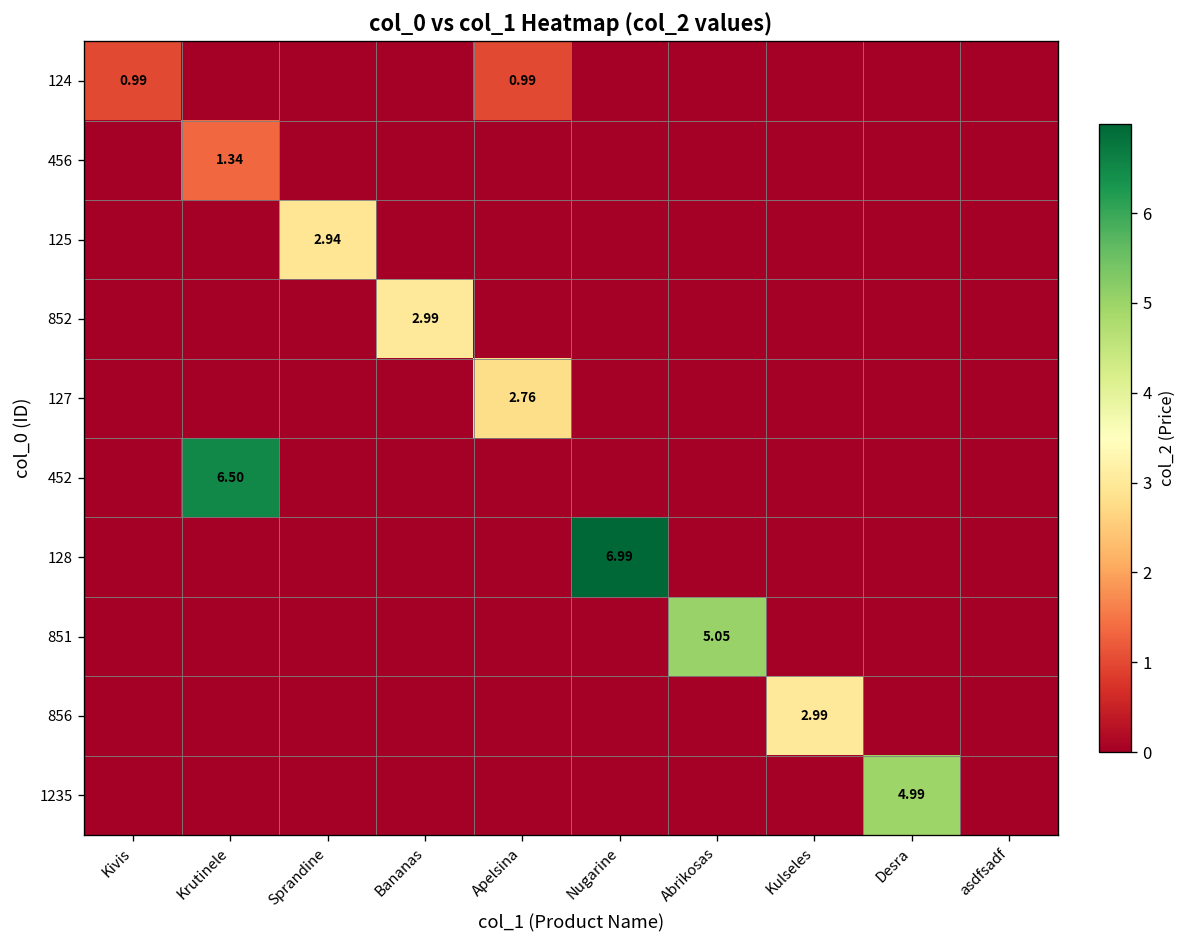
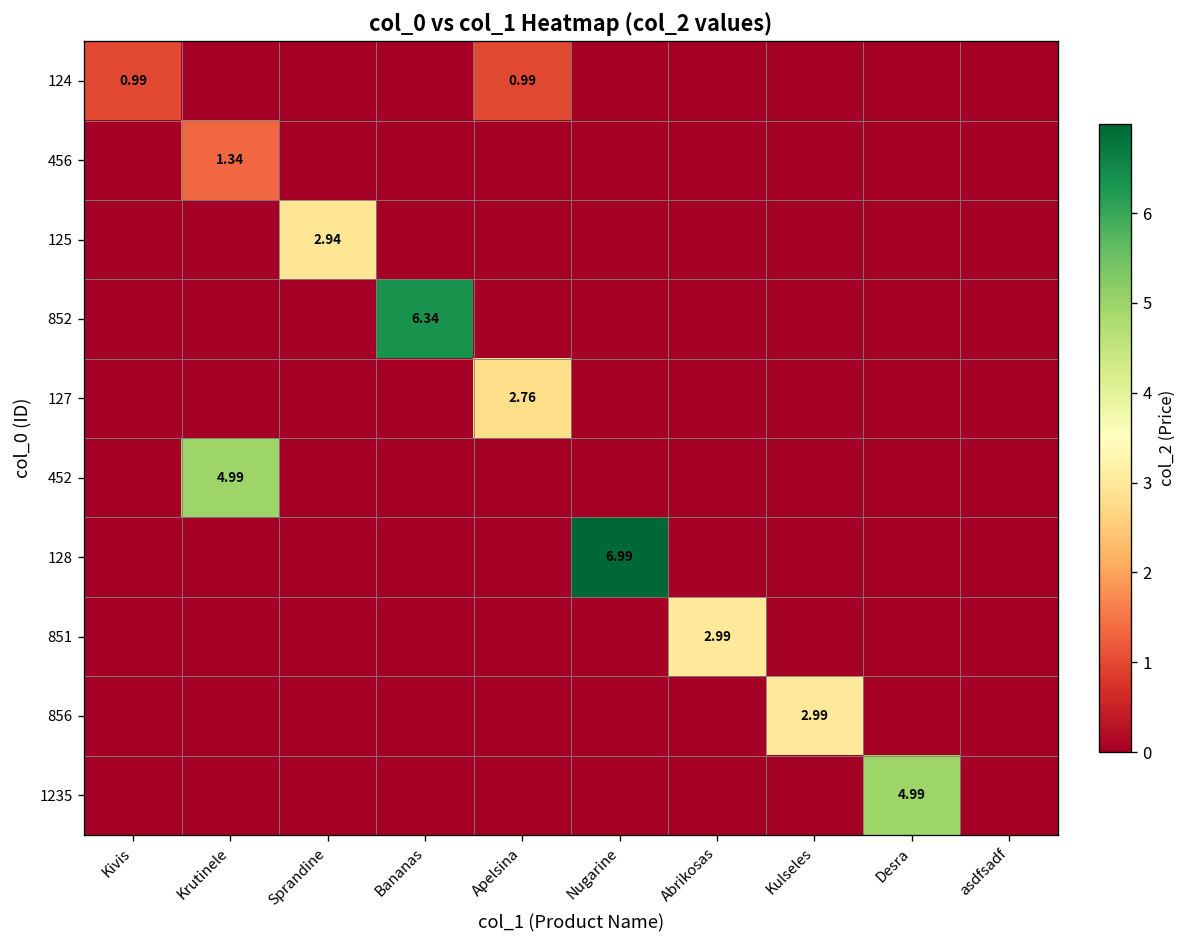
  {
    "124": {
      "Kivis": 0.99,
      "Apelsina": 0.99
    },
    "456": {
      "Krutinele": 1.34
    },
    "125": {
      "Sprandine": 2.94
    },
    "852": {
-     "Bananas": 2.99
+     "Bananas": 6.34
    },
    "127": {
      "Apelsina": 2.76
    },
    "452": {
-     "Krutinele": 6.50
+     "Krutinele": 4.99
    },
    "128": {
      "Nugarine": 6.99
    },
    "851": {
-     "Abrikosas": 5.05
+     "Abrikosas": 2.99
    },
    "856": {
      "Kulseles": 2.99
    },
    "1235": {
      "Desra": 4.99
    }
  }
